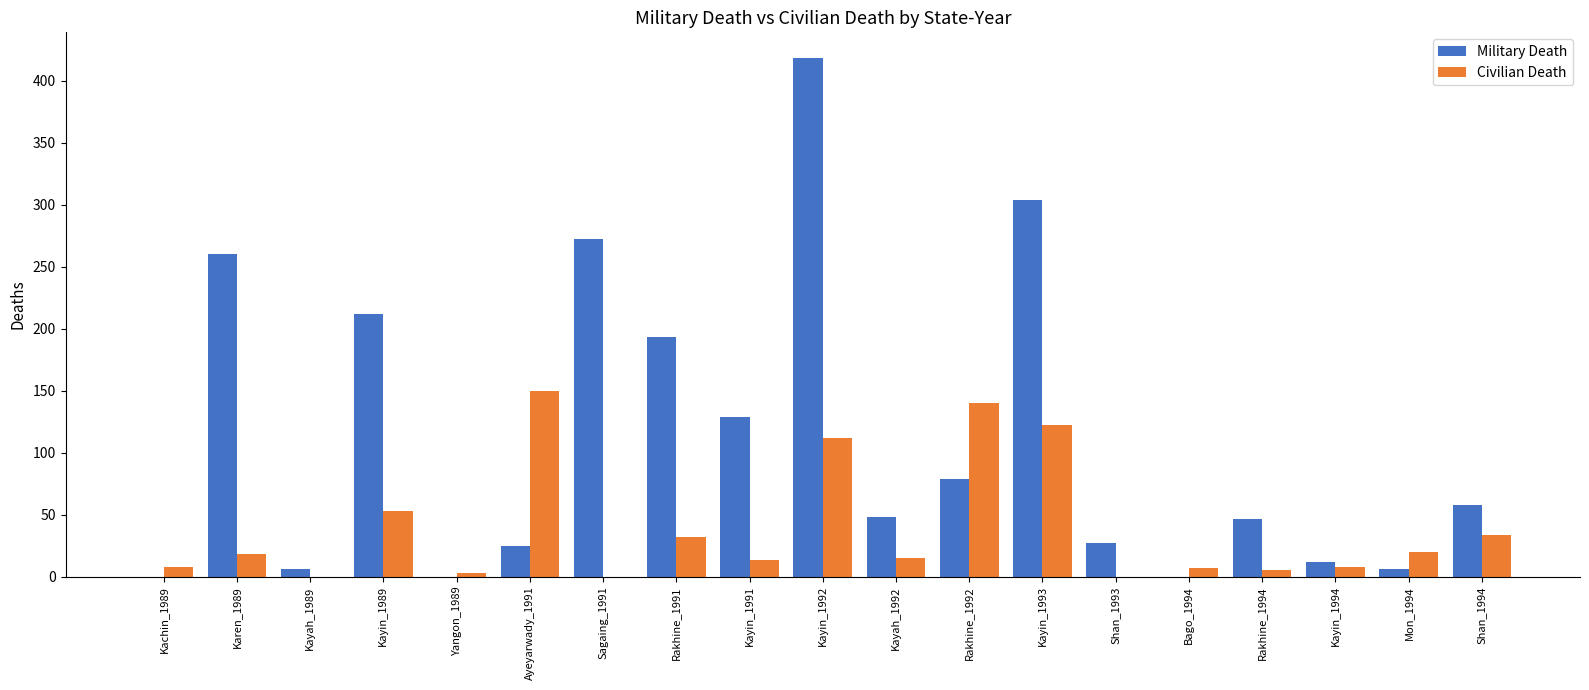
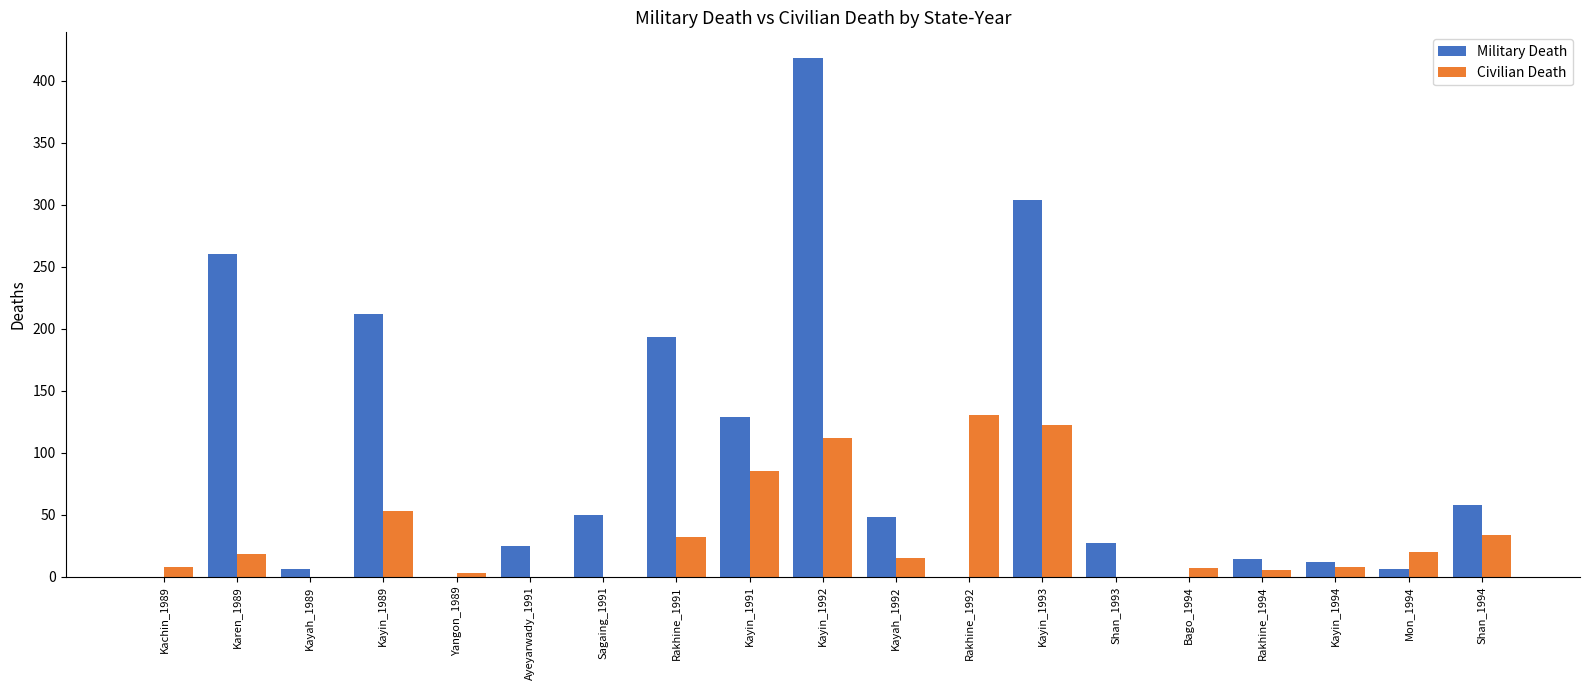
  {
    "Military Death": {
      "Kachin_1989": 0,
      "Karen_1989": 260,
      "Kayah_1989": 6,
      "Kayin_1989": 212,
      "Yangon_1989": 0,
      "Ayeyarwady_1991": 25,
-     "Sagaing_1991": 272,
+     "Sagaing_1991": 50,
      "Rakhine_1991": 193,
      "Kayin_1991": 129,
      "Kayin_1992": 418,
      "Kayah_1992": 48,
-     "Rakhine_1992": 79,
+     "Rakhine_1992": 0,
      "Kayin_1993": 304,
      "Shan_1993": 27,
      "Bago_1994": 0,
-     "Rakhine_1994": 46,
+     "Rakhine_1994": 14,
      "Kayin_1994": 12,
      "Mon_1994": 6,
      "Shan_1994": 58
    },
    "Civilian Death": {
      "Kachin_1989": 8,
      "Karen_1989": 18,
      "Kayah_1989": 0,
      "Kayin_1989": 53,
      "Yangon_1989": 3,
-     "Ayeyarwady_1991": 150,
+     "Ayeyarwady_1991": 0,
      "Sagaing_1991": 0,
      "Rakhine_1991": 32,
-     "Kayin_1991": 13,
+     "Kayin_1991": 85,
      "Kayin_1992": 112,
      "Kayah_1992": 15,
-     "Rakhine_1992": 140,
+     "Rakhine_1992": 130,
      "Kayin_1993": 123,
      "Shan_1993": 0,
      "Bago_1994": 7,
      "Rakhine_1994": 5,
      "Kayin_1994": 8,
      "Mon_1994": 20,
      "Shan_1994": 33
    }
  }
